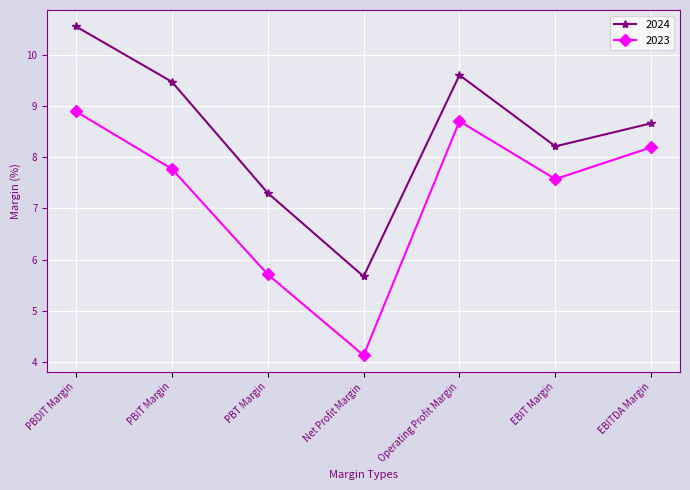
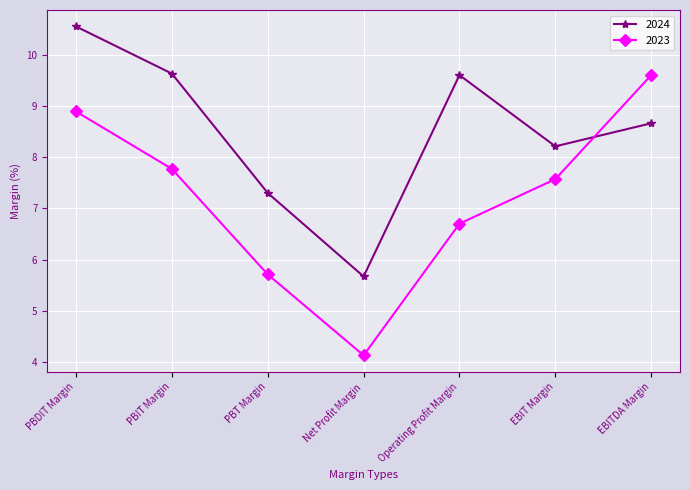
  {
    "2024": {
      "PBDIT Margin": 10.6,
-     "PBIT Margin": 9.5,
+     "PBIT Margin": 9.6,
      "PBT Margin": 7.3,
      "Net Profit Margin": 5.7,
      "Operating Profit Margin": 9.6,
      "EBIT Margin": 8.2,
      "EBITDA Margin": 8.7
    },
    "2023": {
      "PBDIT Margin": 8.9,
      "PBIT Margin": 7.8,
      "PBT Margin": 5.7,
      "Net Profit Margin": 4.1,
-     "Operating Profit Margin": 8.7,
+     "Operating Profit Margin": 6.7,
      "EBIT Margin": 7.6,
-     "EBITDA Margin": 8.2
+     "EBITDA Margin": 9.6
    }
  }
